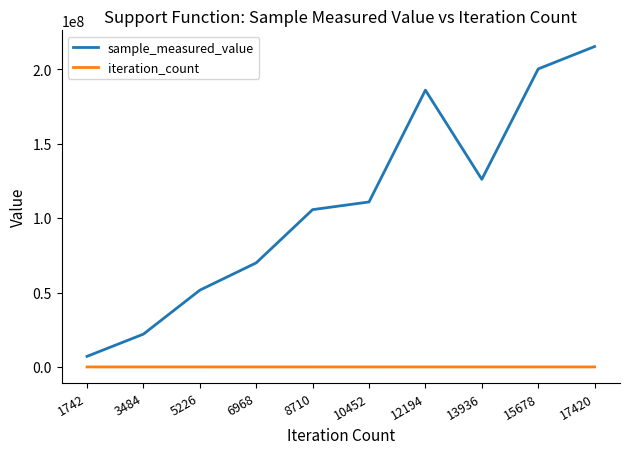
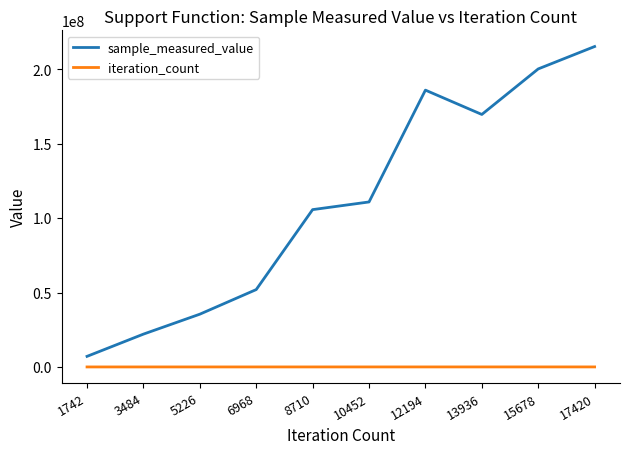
  {
    "sample_measured_value": {
      "1742": 7000000,
      "3484": 22000000,
-     "5226": 52000000,
-     "6968": 70000000,
+     "5226": 35000000,
+     "6968": 52000000,
      "8710": 106000000,
      "10452": 111000000,
      "12194": 186000000,
-     "13936": 126000000,
+     "13936": 170000000,
      "15678": 200000000,
      "17420": 215000000
    },
    "iteration_count": {
      "1742": 0,
      "3484": 0,
      "5226": 0,
      "6968": 0,
      "8710": 0,
      "10452": 0,
      "12194": 0,
      "13936": 0,
      "15678": 0,
      "17420": 0
    }
  }
